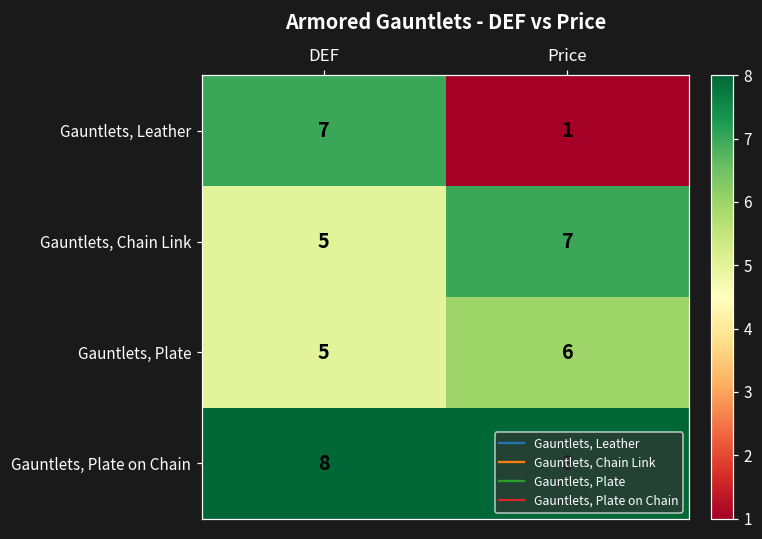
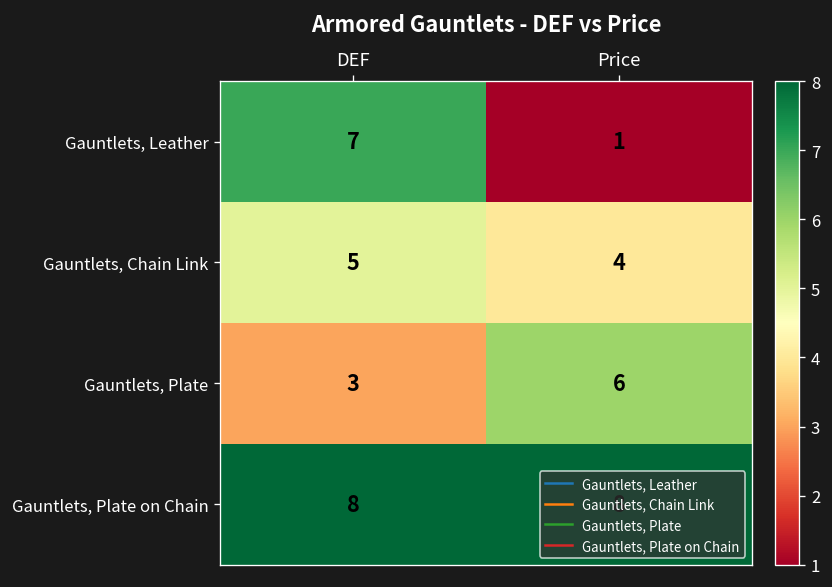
  {
    "Gauntlets, Leather": {
      "DEF": 7,
      "Price": 1
    },
    "Gauntlets, Chain Link": {
      "DEF": 5,
-     "Price": 7
+     "Price": 4
    },
    "Gauntlets, Plate": {
-     "DEF": 5,
+     "DEF": 3,
      "Price": 6
    },
    "Gauntlets, Plate on Chain": {
      "DEF": 8
    }
  }
